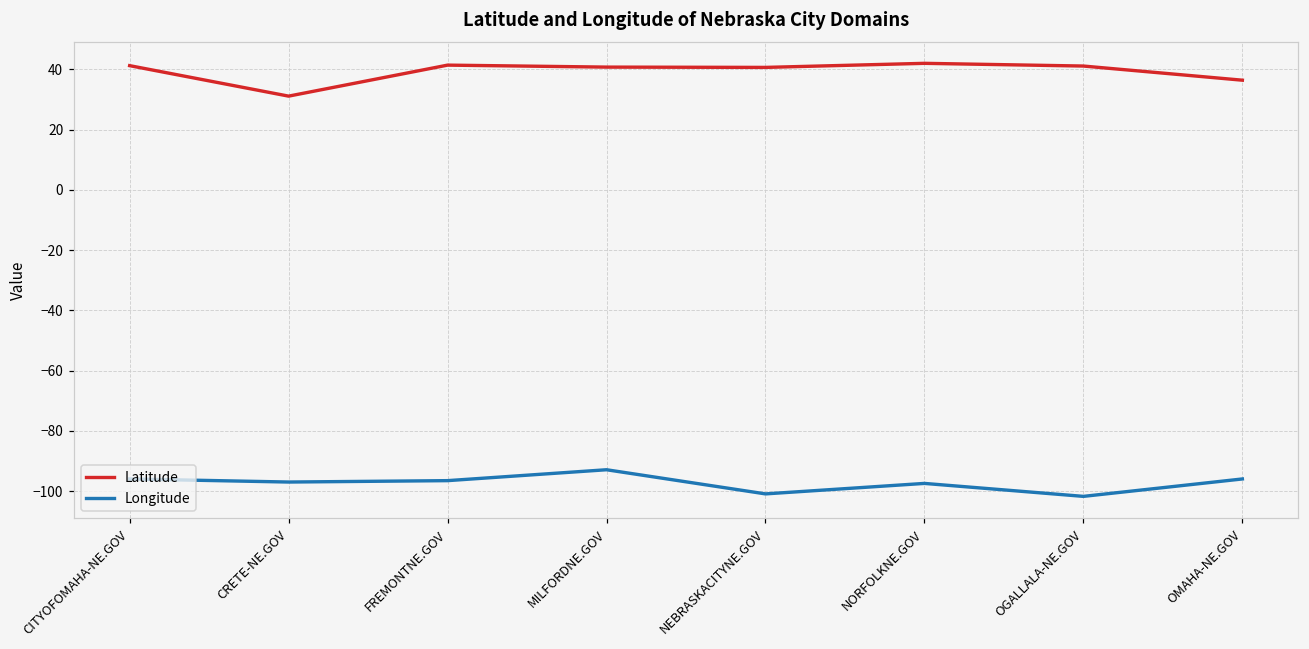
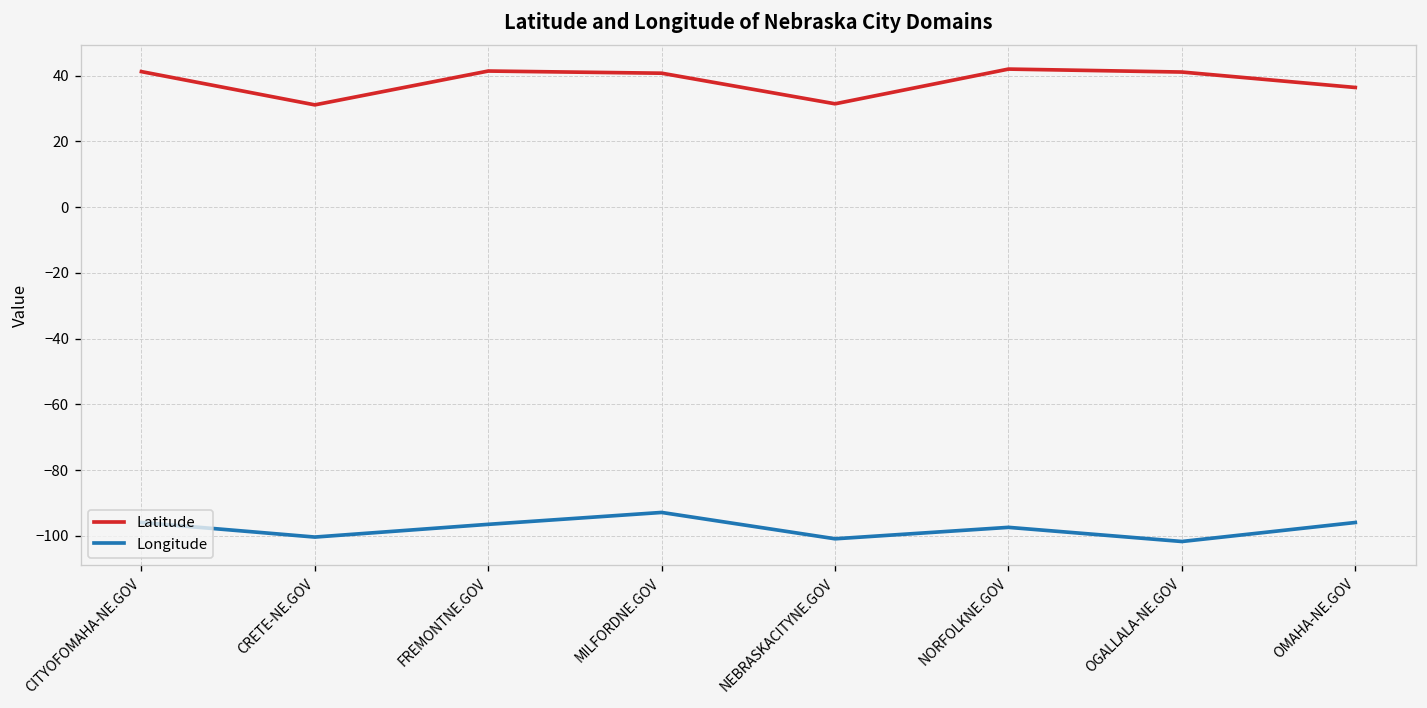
  {
    "Latitude": {
      "CITYOFOMAHA-NE.GOV": 41,
      "CRETE-NE.GOV": 31,
      "FREMONTNE.GOV": 41,
      "MILFORDNE.GOV": 41,
-     "NEBRASKACITYNE.GOV": 41,
+     "NEBRASKACITYNE.GOV": 31,
      "NORFOLKNE.GOV": 42,
      "OGALLALA-NE.GOV": 41,
      "OMAHA-NE.GOV": 36
    },
    "Longitude": {
-     "CRETE-NE.GOV": -97,
+     "CRETE-NE.GOV": -100,
      "FREMONTNE.GOV": -96,
      "MILFORDNE.GOV": -93,
      "NEBRASKACITYNE.GOV": -101,
      "NORFOLKNE.GOV": -97,
      "OGALLALA-NE.GOV": -102,
      "OMAHA-NE.GOV": -96
    }
  }
